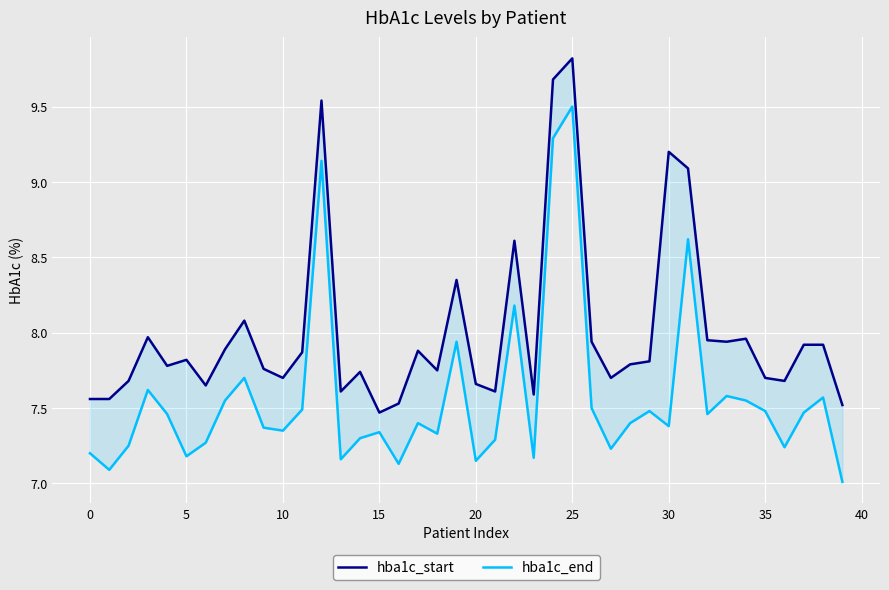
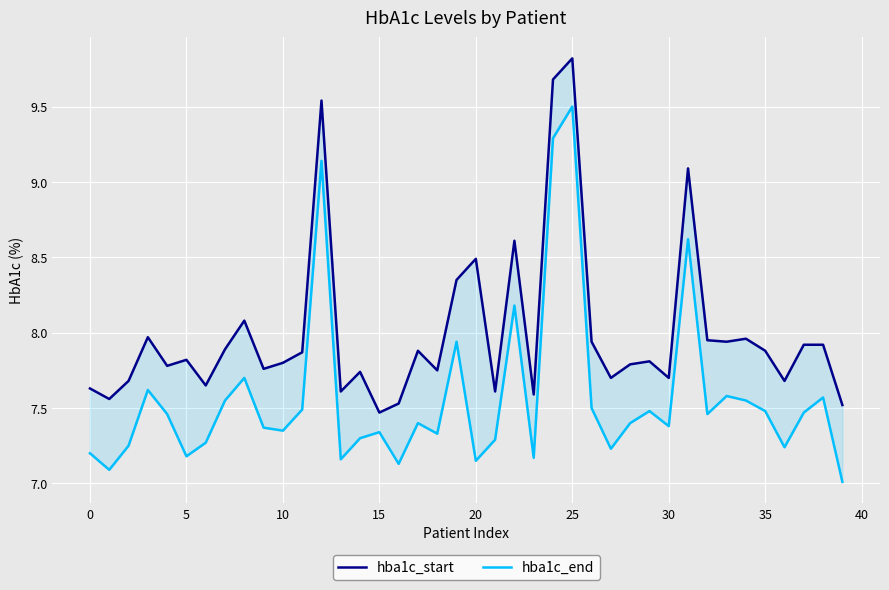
  {
    "hba1c_start": {
-     "0": 7.56,
+     "0": 7.63,
      "5": 7.82,
-     "10": 7.7,
+     "10": 7.8,
      "15": 7.47,
-     "20": 7.66,
+     "20": 8.49,
      "25": 9.82,
-     "30": 9.2,
-     "35": 7.70
+     "30": 7.7,
+     "35": 7.88
    },
    "hba1c_end": {
      "0": 7.20,
      "5": 7.18,
      "10": 7.35,
      "15": 7.34,
      "20": 7.15,
      "25": 9.50,
      "30": 7.38,
      "35": 7.48
    }
  }
